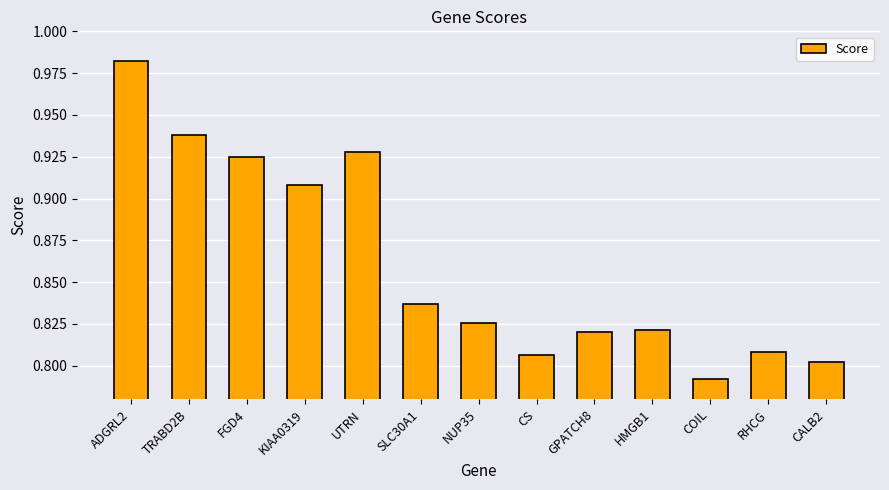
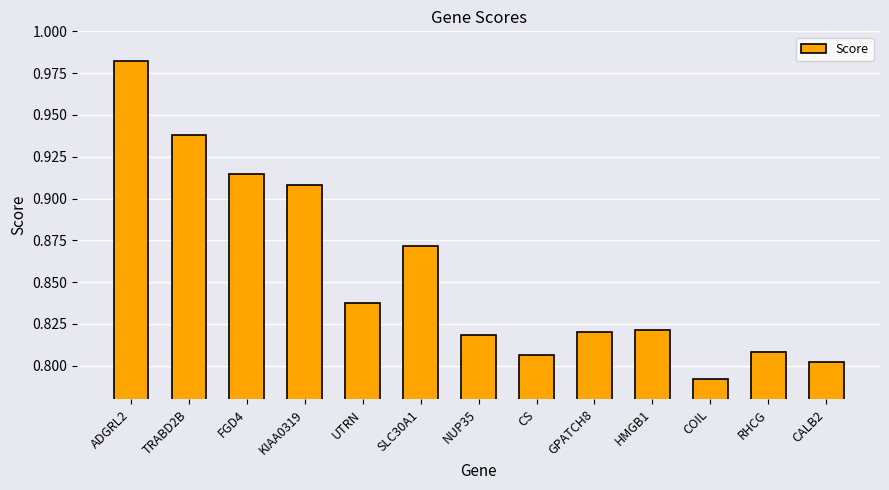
  {
    "ADGRL2": 0.982,
    "TRABD2B": 0.938,
-   "FGD4": 0.925,
+   "FGD4": 0.915,
    "KIAA0319": 0.908,
-   "UTRN": 0.928,
-   "SLC30A1": 0.837,
-   "NUP35": 0.826,
+   "UTRN": 0.837,
+   "SLC30A1": 0.871,
+   "NUP35": 0.818,
    "CS": 0.807,
    "GPATCH8": 0.820,
    "HMGB1": 0.821,
    "COIL": 0.792,
    "RHCG": 0.808,
    "CALB2": 0.802
  }
